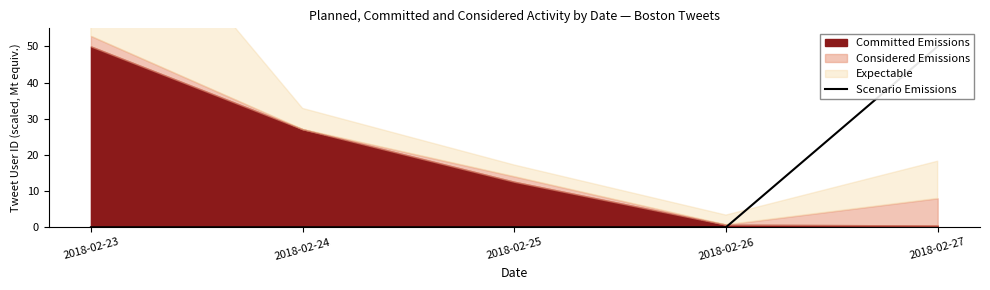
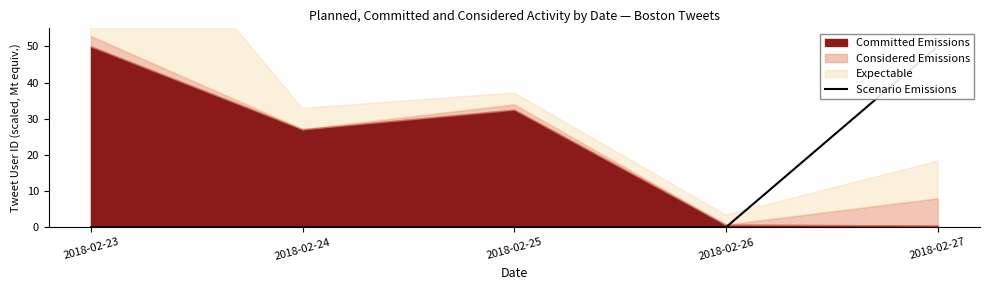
  {
    "Scenario Emissions": {
      "2018-02-23": 0,
      "2018-02-24": 0,
      "2018-02-25": 0,
      "2018-02-26": 0
    },
    "Committed Emissions": {
      "2018-02-23": 50,
-     "2018-02-25": 13
+     "2018-02-25": 33
    },
    "Considered Emissions": {
      "2018-02-23": 3,
      "2018-02-25": 1,
      "2018-02-27": 8
    },
    "Expectable": {
      "2018-02-24": 6,
      "2018-02-25": 3,
      "2018-02-26": 3,
      "2018-02-27": 10
    }
  }
